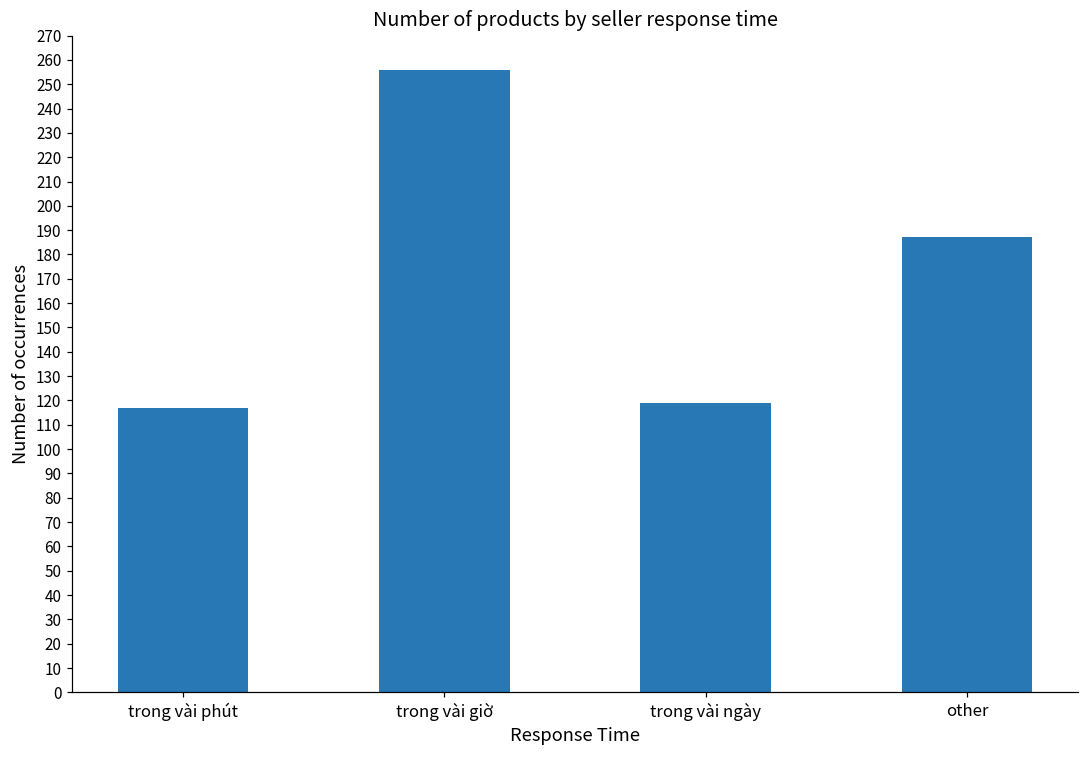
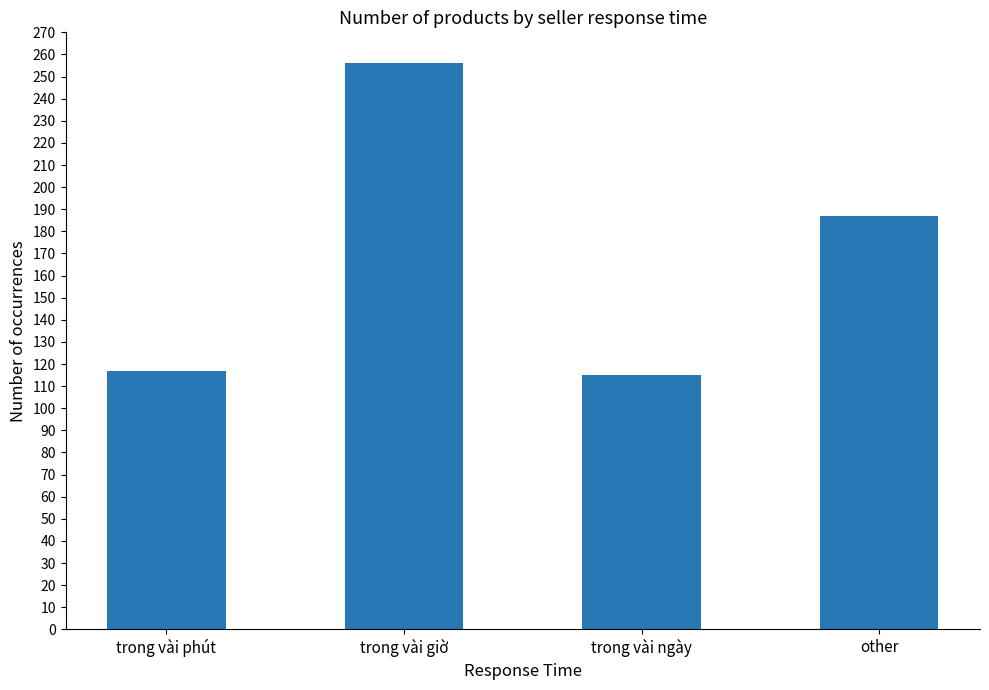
  {
    "trong vài phút": 117,
    "trong vài giờ": 256,
-   "trong vài ngày": 119,
+   "trong vài ngày": 115,
    "other": 187
  }
